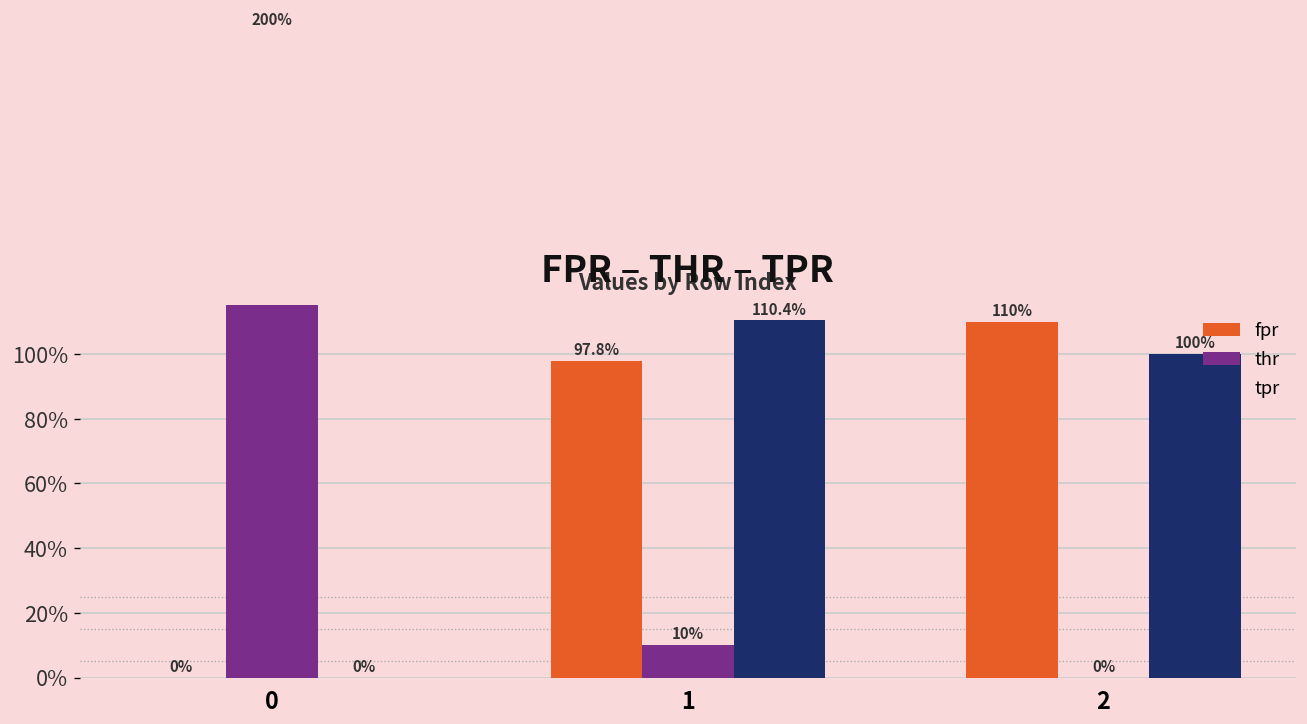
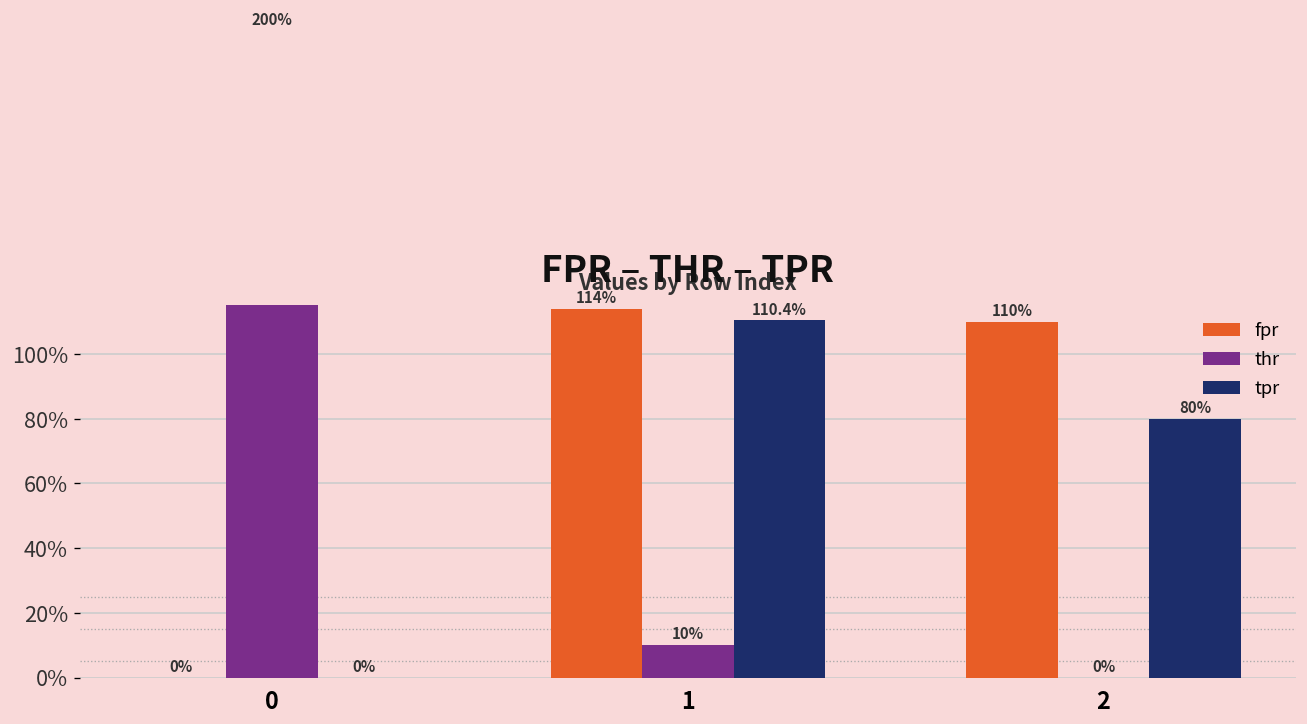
  {
    "fpr": {
      "0": "0%",
-     "1": "97.8%",
+     "1": "114%",
      "2": "110%"
    },
    "thr": {
      "1": "10%",
      "2": "0%"
    },
    "tpr": {
      "0": "0%",
      "1": "110.4%",
-     "2": "100%"
+     "2": "80%"
    }
  }
